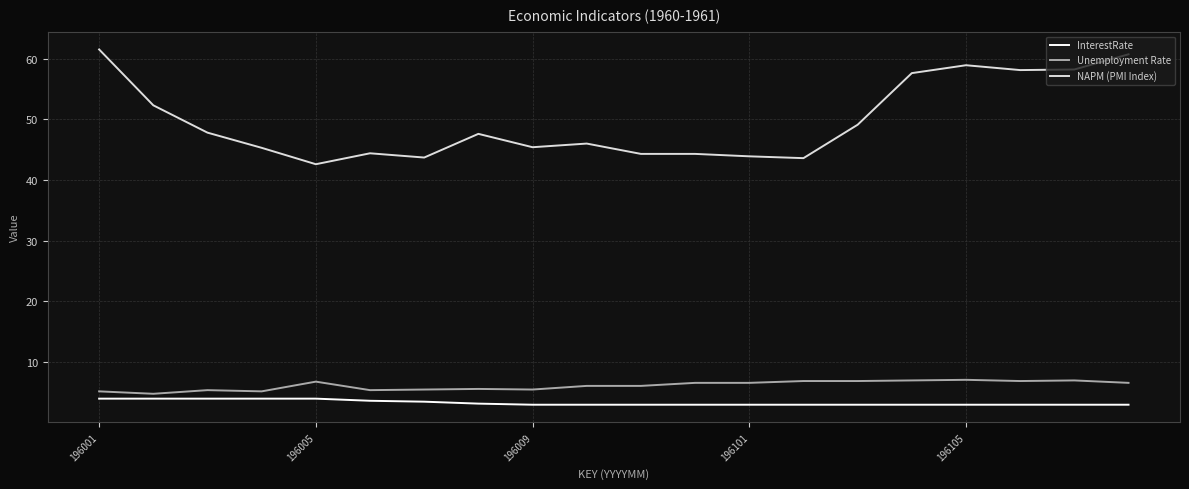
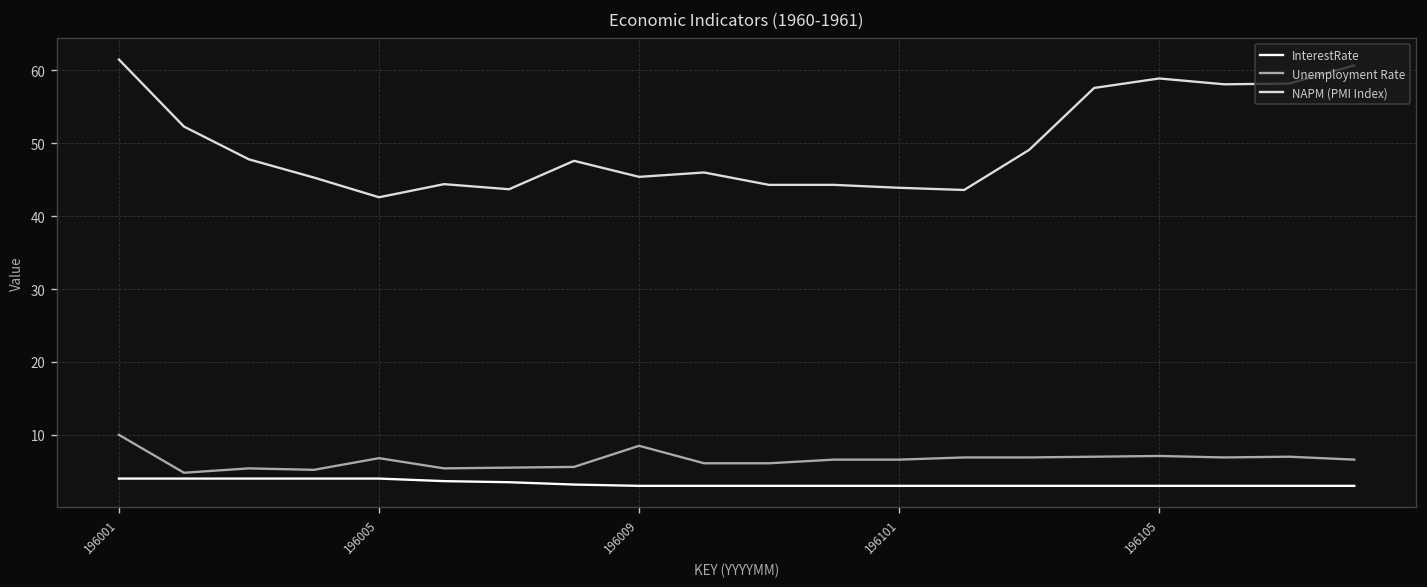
  {
    "Unemployment Rate": {
-     "196001": 5,
+     "196001": 10,
      "196005": 7,
-     "196009": 6,
+     "196009": 9,
      "196101": 7,
      "196105": 7
    }
  }
